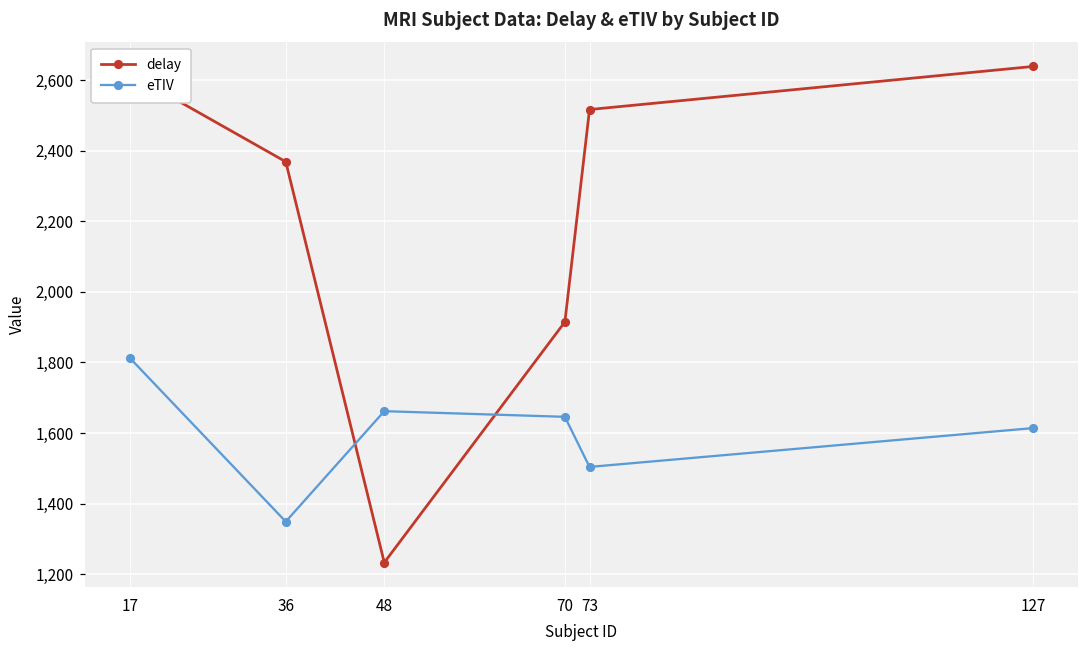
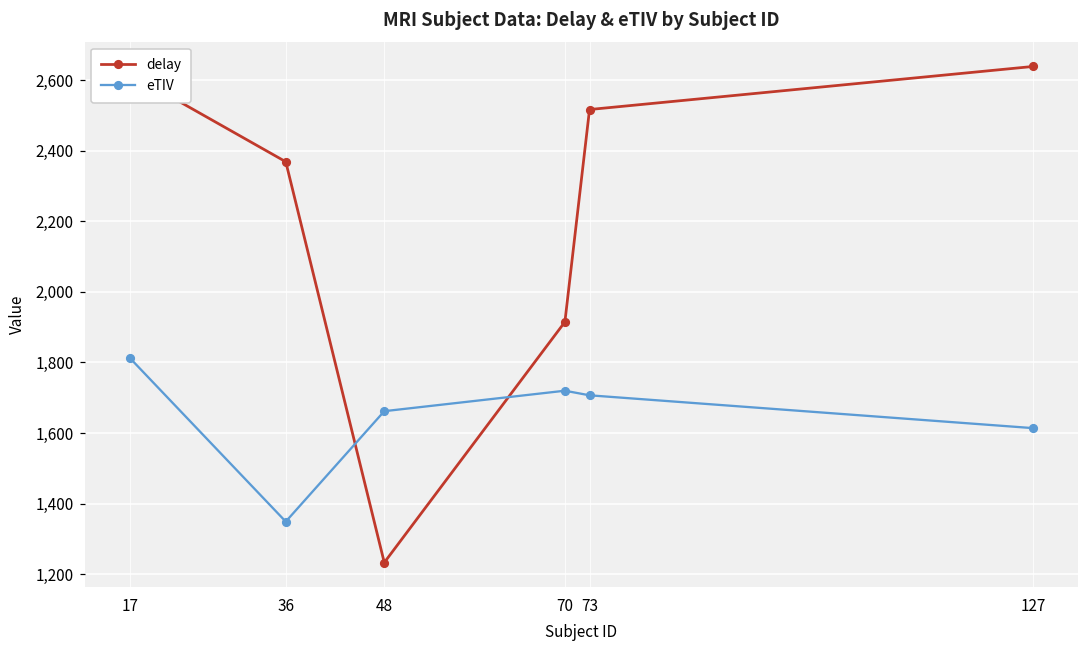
  {
    "delay": {
      "36": "2,370",
      "48": "1,230",
      "70": "1,920",
      "73": "2,520",
      "127": "2,640"
    },
    "eTIV": {
      "17": "1,810",
      "36": "1,350",
      "48": "1,660",
-     "70": "1,650",
-     "73": "1,500",
+     "70": "1,720",
+     "73": "1,710",
      "127": "1,610"
    }
  }
